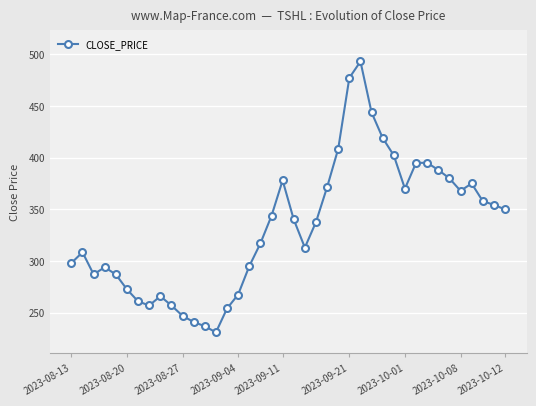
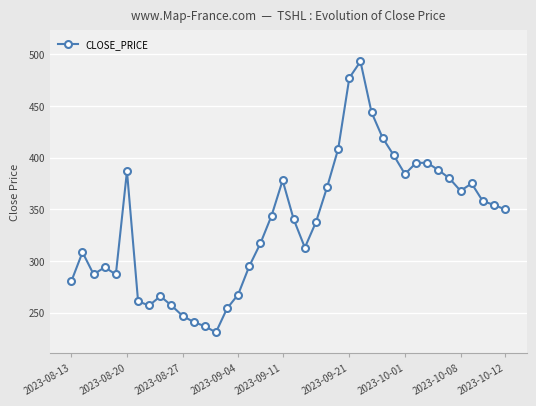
  {
-   "2023-08-13": 298,
-   "2023-08-20": 273,
+   "2023-08-13": 281,
+   "2023-08-20": 387,
    "2023-08-27": 247,
    "2023-09-04": 268,
    "2023-09-11": 378,
    "2023-09-21": 477,
-   "2023-10-01": 370,
+   "2023-10-01": 384,
    "2023-10-08": 368,
    "2023-10-12": 350
  }
